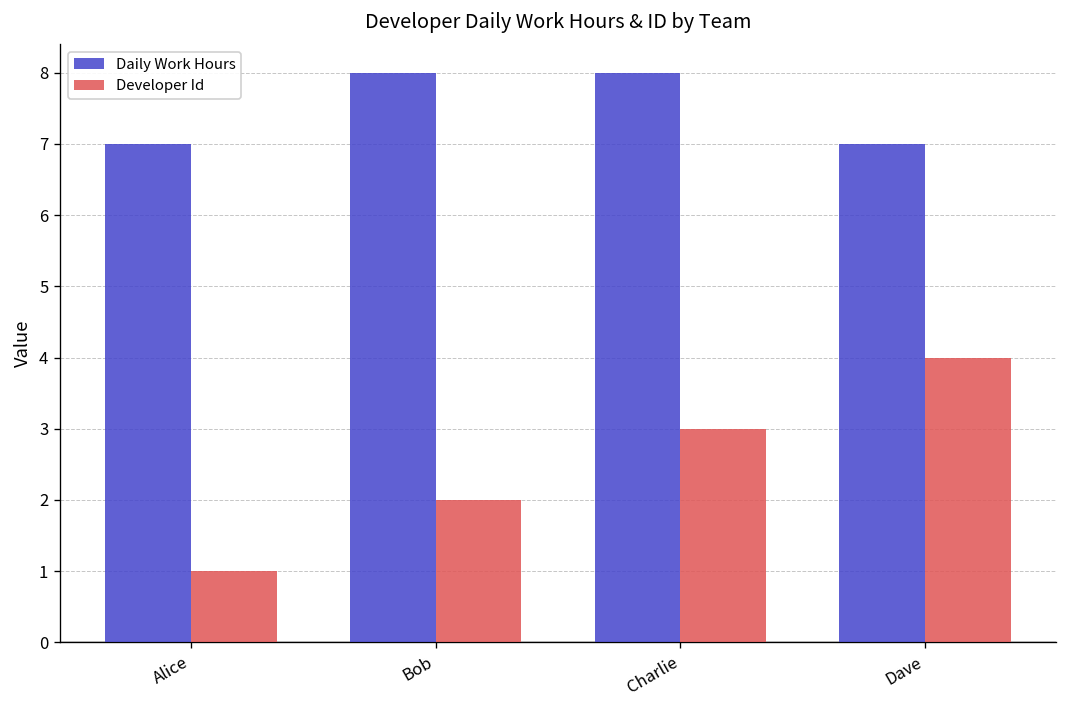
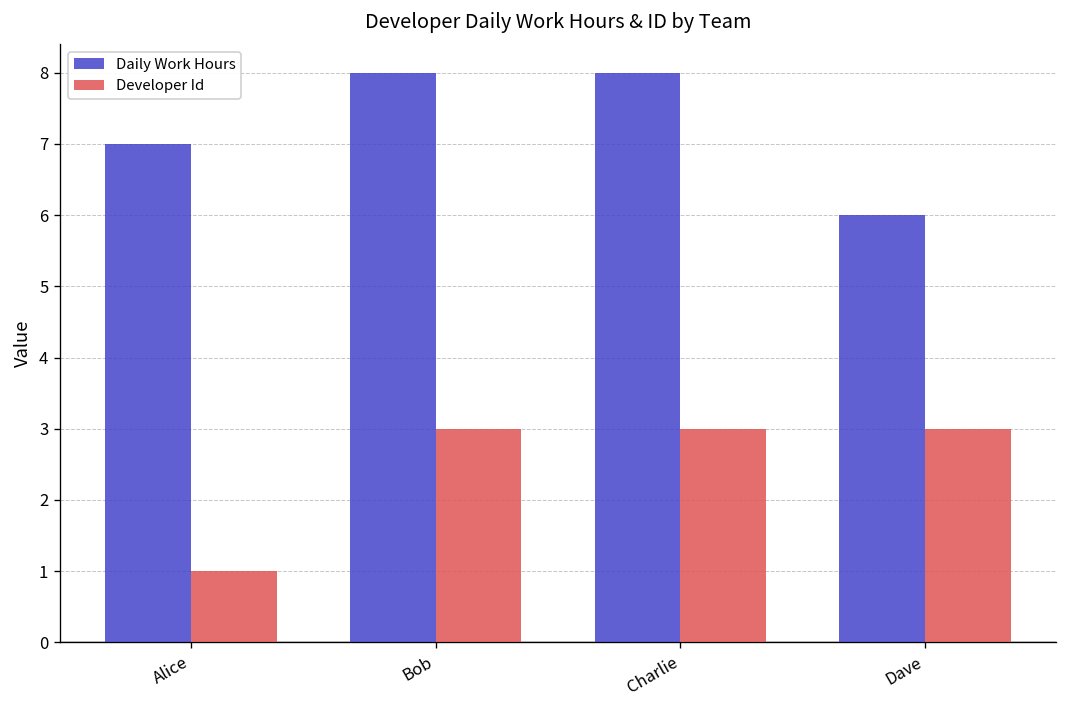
  {
    "Daily Work Hours": {
      "Alice": 7,
      "Bob": 8,
      "Charlie": 8,
-     "Dave": 7
+     "Dave": 6
    },
    "Developer Id": {
      "Alice": 1,
-     "Bob": 2,
+     "Bob": 3,
      "Charlie": 3,
-     "Dave": 4
+     "Dave": 3
    }
  }
